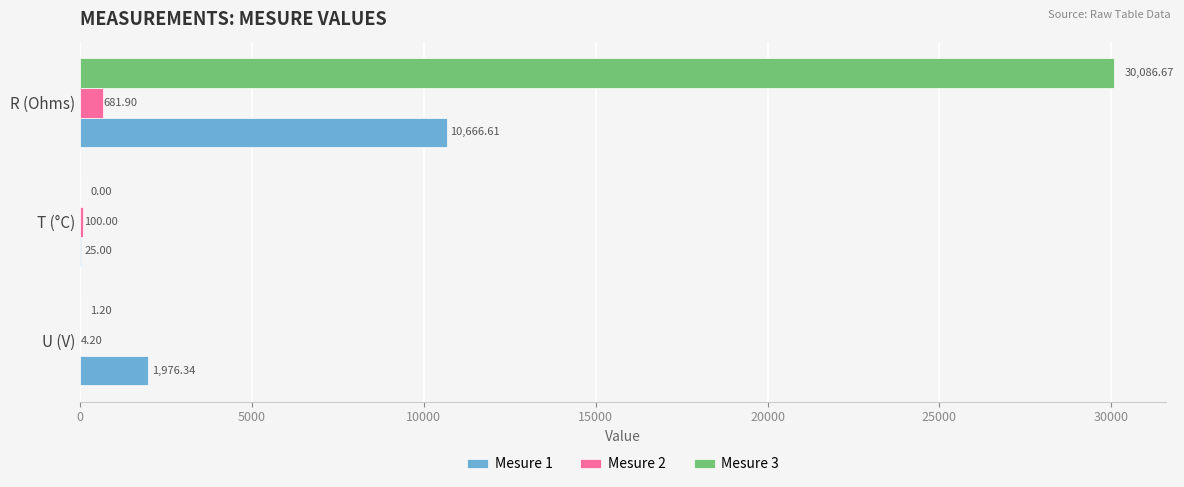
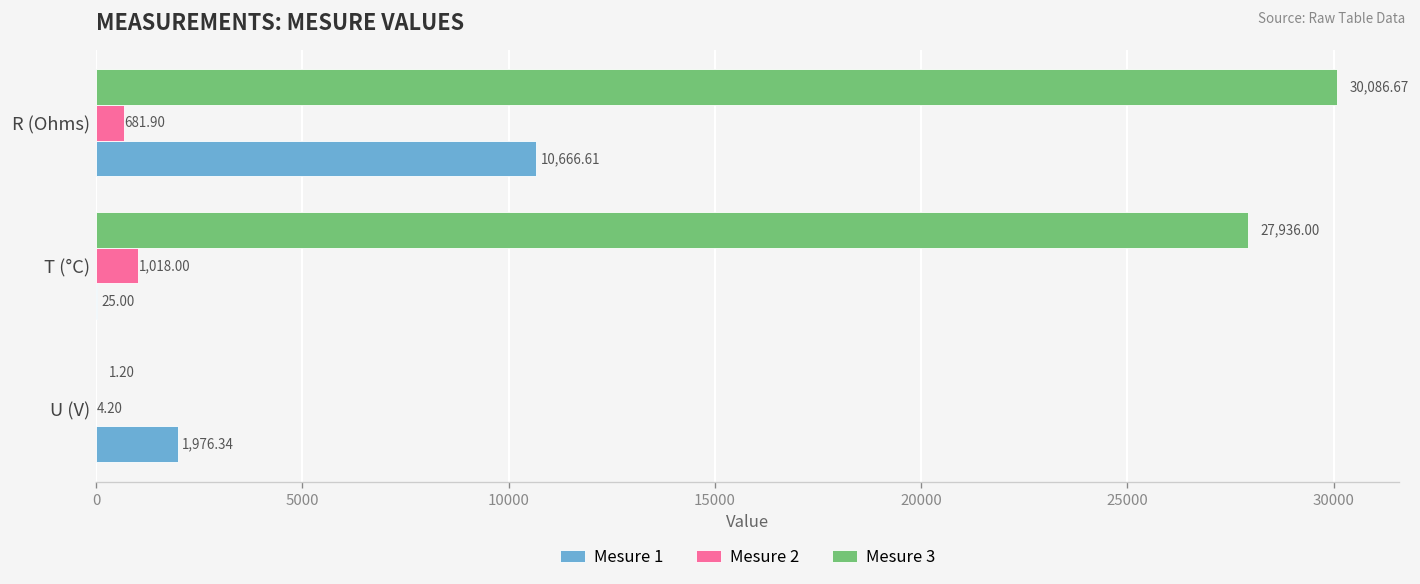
  {
    "Mesure 1": {
      "R (Ohms)": "10,666.61",
      "T (°C)": "25.00",
      "U (V)": "1,976.34"
    },
    "Mesure 2": {
      "R (Ohms)": "681.90",
-     "T (°C)": "100.00",
+     "T (°C)": "1,018.00",
      "U (V)": "4.20"
    },
    "Mesure 3": {
      "R (Ohms)": "30,086.67",
-     "T (°C)": "0.00",
+     "T (°C)": "27,936.00",
      "U (V)": "1.20"
    }
  }
